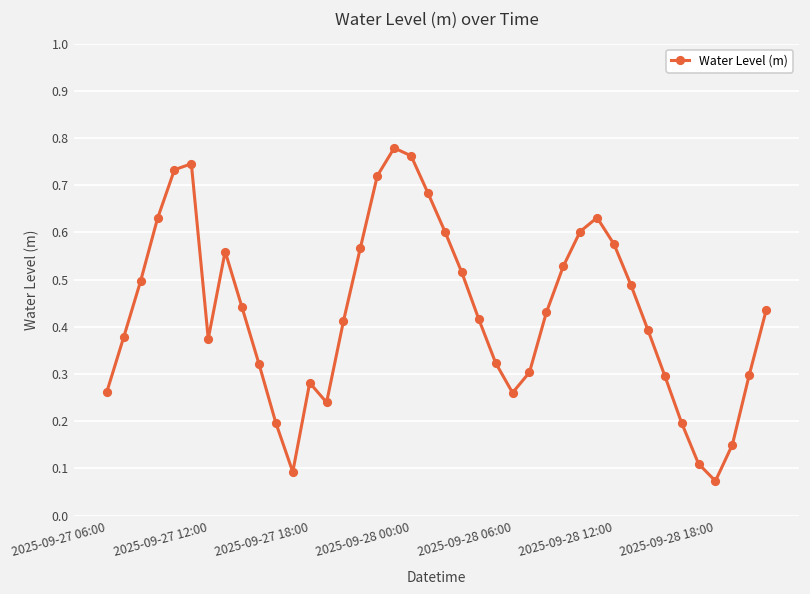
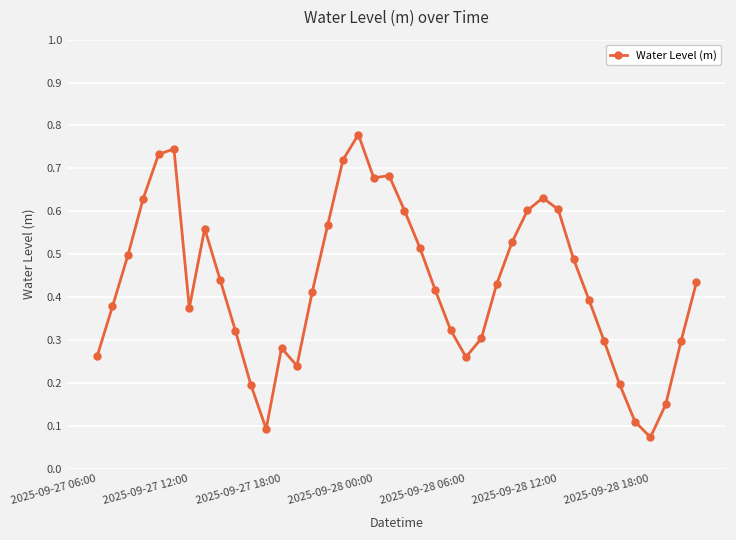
  {
    "2025-09-27 06:00": 0.26,
    "2025-09-27 12:00": 0.37,
    "2025-09-27 18:00": 0.28,
-   "2025-09-28 00:00": 0.76,
+   "2025-09-28 00:00": 0.68,
    "2025-09-28 06:00": 0.26,
-   "2025-09-28 12:00": 0.58,
+   "2025-09-28 12:00": 0.60,
    "2025-09-28 18:00": 0.07
  }
